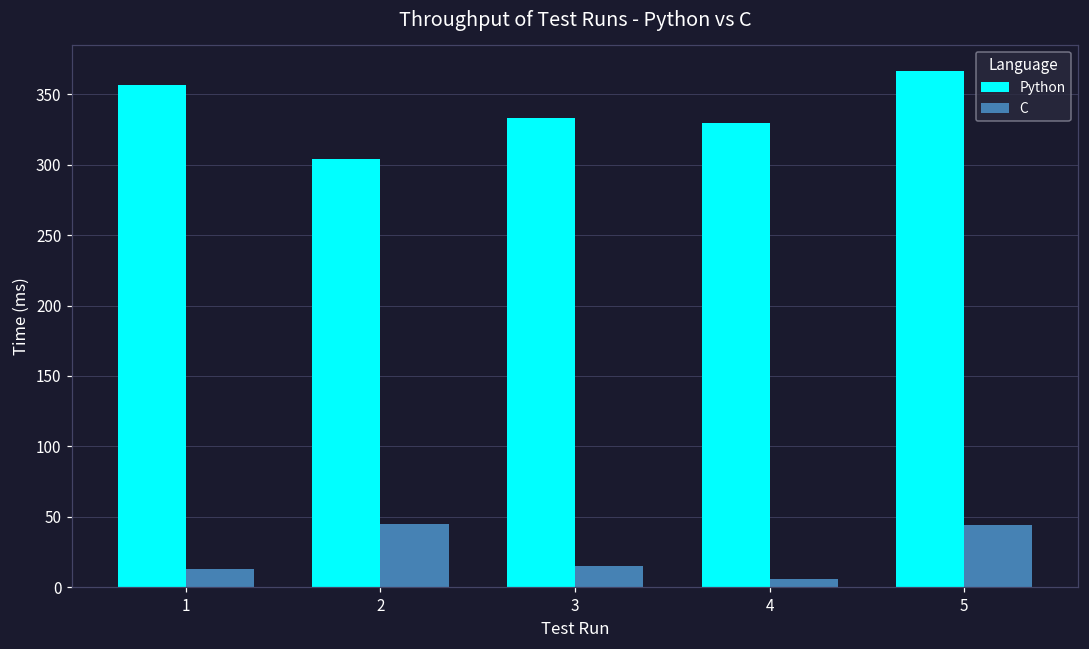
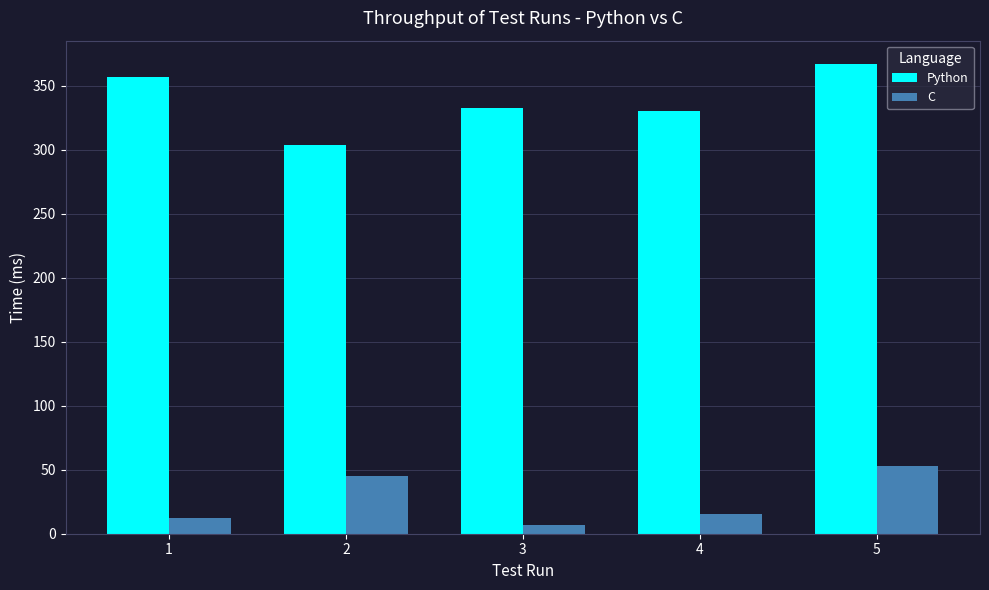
  {
    "Python": {
      "1": 357,
      "2": 304,
      "3": 333,
      "4": 330,
      "5": 367
    },
    "C": {
      "1": 13,
      "2": 45,
-     "3": 15,
-     "4": 6,
-     "5": 44
+     "3": 7,
+     "4": 15,
+     "5": 53
    }
  }
